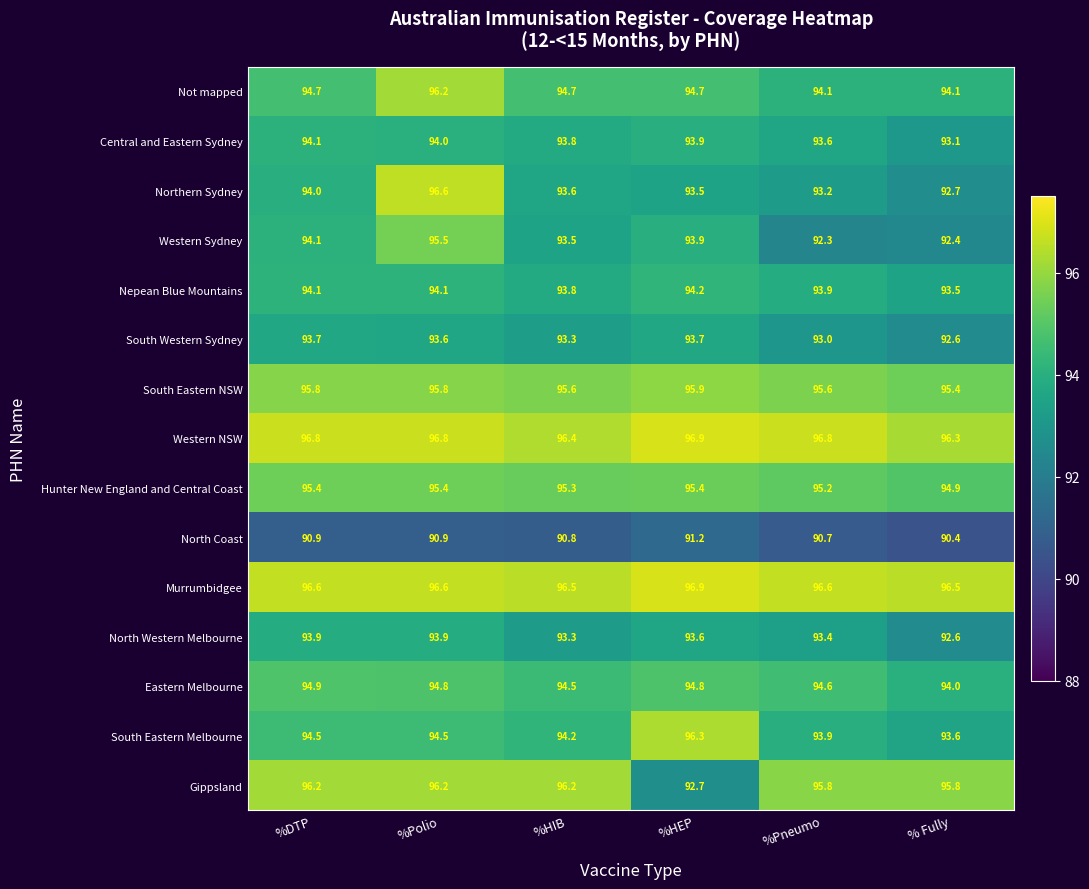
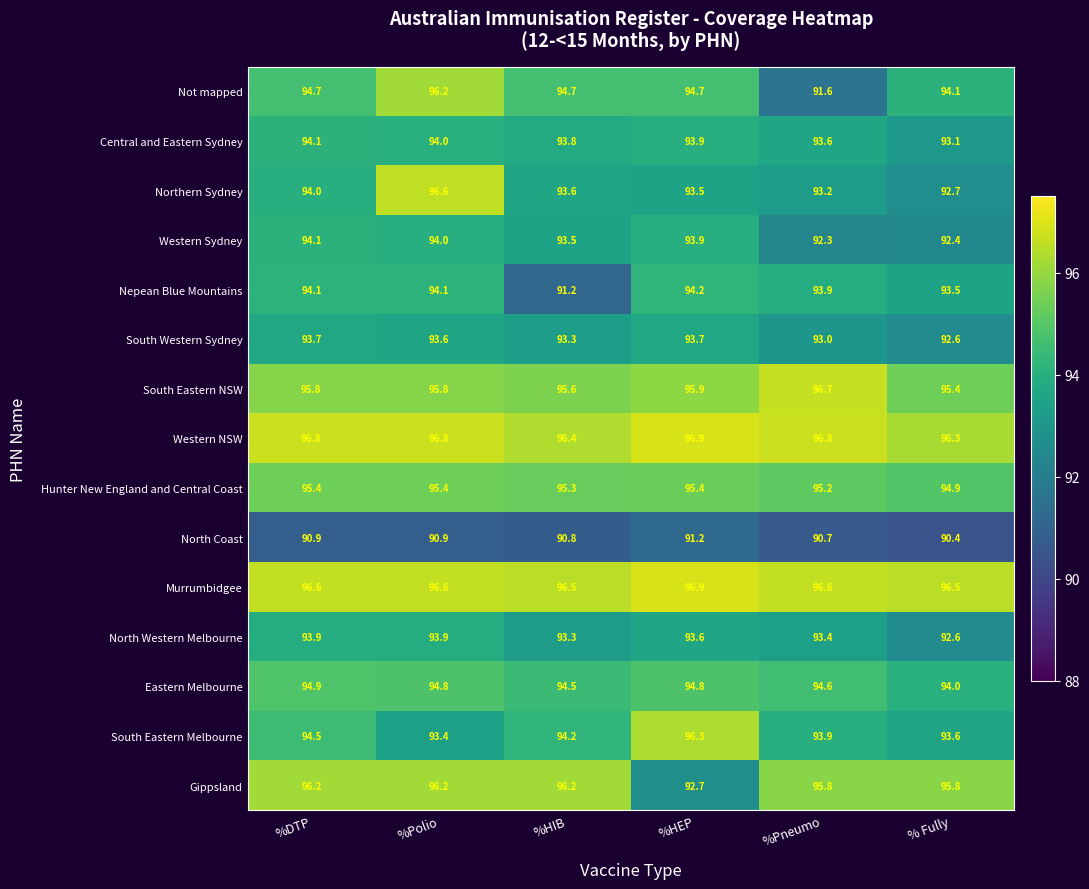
  {
    "Not mapped": {
      "%DTP": 94.7,
      "%Polio": 96.2,
      "%HIB": 94.7,
      "%HEP": 94.7,
-     "%Pneumo": 94.1,
+     "%Pneumo": 91.6,
      "% Fully": 94.1
    },
    "Central and Eastern Sydney": {
      "%DTP": 94.1,
      "%Polio": 94.0,
      "%HIB": 93.8,
      "%HEP": 93.9,
      "%Pneumo": 93.6,
      "% Fully": 93.1
    },
    "Northern Sydney": {
      "%DTP": 94.0,
      "%Polio": 96.6,
      "%HIB": 93.6,
      "%HEP": 93.5,
      "%Pneumo": 93.2,
      "% Fully": 92.7
    },
    "Western Sydney": {
      "%DTP": 94.1,
-     "%Polio": 95.5,
+     "%Polio": 94.0,
      "%HIB": 93.5,
      "%HEP": 93.9,
      "%Pneumo": 92.3,
      "% Fully": 92.4
    },
    "Nepean Blue Mountains": {
      "%DTP": 94.1,
      "%Polio": 94.1,
-     "%HIB": 93.8,
+     "%HIB": 91.2,
      "%HEP": 94.2,
      "%Pneumo": 93.9,
      "% Fully": 93.5
    },
    "South Western Sydney": {
      "%DTP": 93.7,
      "%Polio": 93.6,
      "%HIB": 93.3,
      "%HEP": 93.7,
      "%Pneumo": 93.0,
      "% Fully": 92.6
    },
    "South Eastern NSW": {
      "%DTP": 95.8,
      "%Polio": 95.8,
      "%HIB": 95.6,
      "%HEP": 95.9,
-     "%Pneumo": 95.6,
+     "%Pneumo": 96.7,
      "% Fully": 95.4
    },
    "Western NSW": {
      "%DTP": 96.8,
      "%Polio": 96.8,
      "%HIB": 96.4,
      "%Pneumo": 96.8,
      "% Fully": 96.3
    },
    "Hunter New England and Central Coast": {
      "%DTP": 95.4,
      "%Polio": 95.4,
      "%HIB": 95.3,
      "%HEP": 95.4,
      "%Pneumo": 95.2,
      "% Fully": 94.9
    },
    "North Coast": {
      "%DTP": 90.9,
      "%Polio": 90.9,
      "%HIB": 90.8,
      "%HEP": 91.2,
      "%Pneumo": 90.7,
      "% Fully": 90.4
    },
    "Murrumbidgee": {
      "%DTP": 96.6,
      "%Polio": 96.6,
      "%HIB": 96.5,
      "%Pneumo": 96.6,
      "% Fully": 96.5
    },
    "North Western Melbourne": {
      "%DTP": 93.9,
      "%Polio": 93.9,
      "%HIB": 93.3,
      "%HEP": 93.6,
      "%Pneumo": 93.4,
      "% Fully": 92.6
    },
    "Eastern Melbourne": {
      "%DTP": 94.9,
      "%Polio": 94.8,
      "%HIB": 94.5,
      "%HEP": 94.8,
      "%Pneumo": 94.6,
      "% Fully": 94.0
    },
    "South Eastern Melbourne": {
      "%DTP": 94.5,
-     "%Polio": 94.5,
+     "%Polio": 93.4,
      "%HIB": 94.2,
      "%HEP": 96.3,
      "%Pneumo": 93.9,
      "% Fully": 93.6
    },
    "Gippsland": {
      "%DTP": 96.2,
      "%Polio": 96.2,
      "%HIB": 96.2,
      "%HEP": 92.7,
      "%Pneumo": 95.8,
      "% Fully": 95.8
    }
  }
